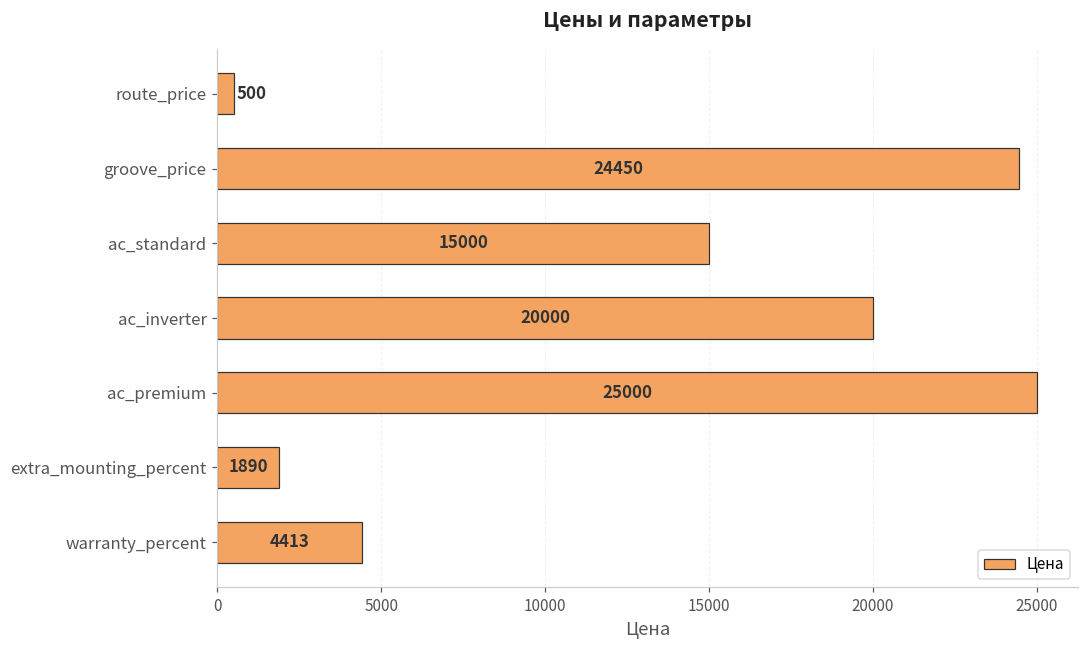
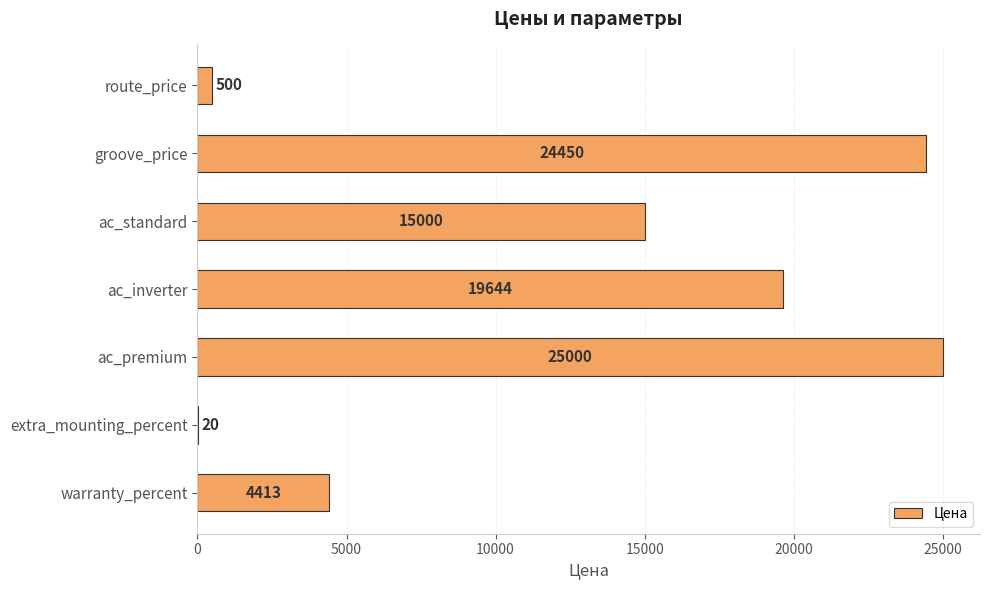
  {
    "route_price": 500,
    "groove_price": 24450,
    "ac_standard": 15000,
-   "ac_inverter": 20000,
+   "ac_inverter": 19644,
    "ac_premium": 25000,
-   "extra_mounting_percent": 1890,
+   "extra_mounting_percent": 20,
    "warranty_percent": 4413
  }
